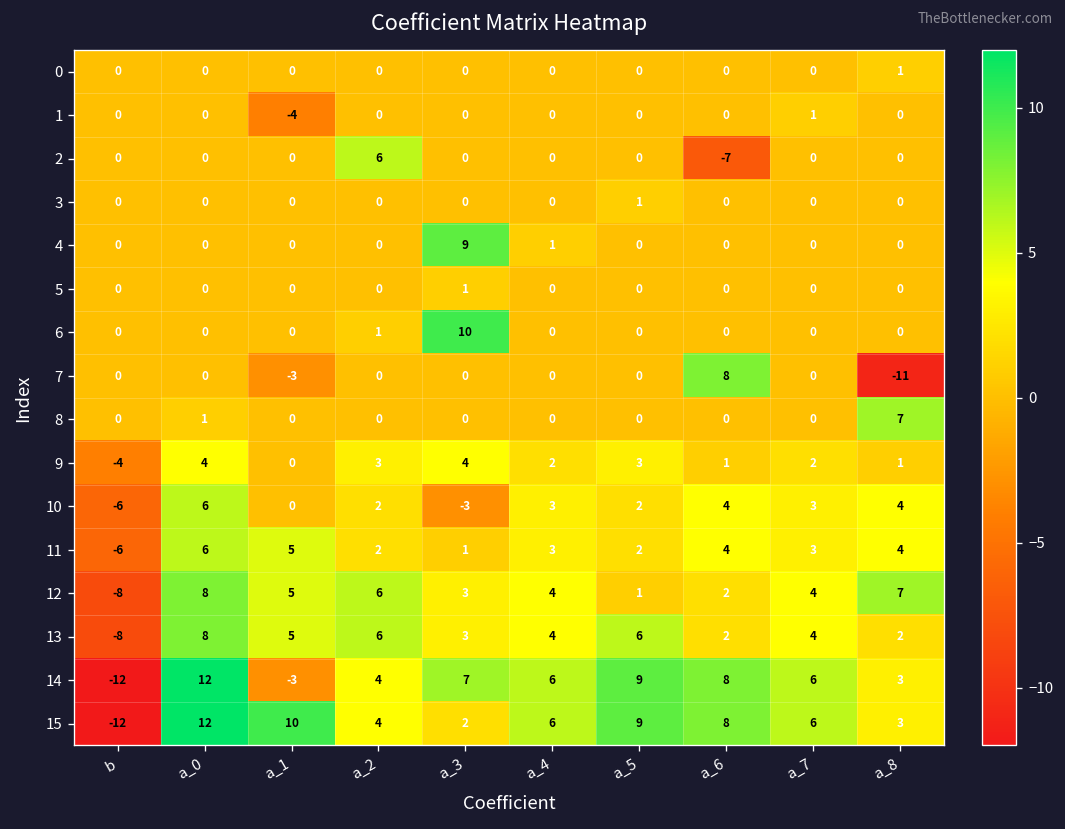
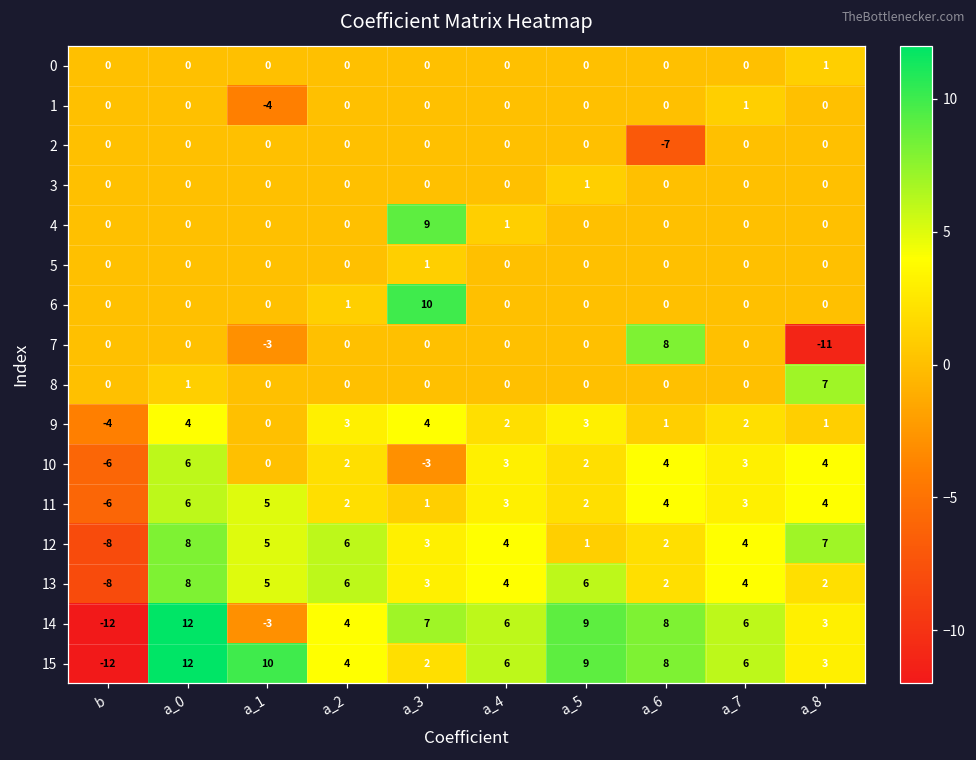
  {
    "0": {
      "b": 0,
      "a_0": 0,
      "a_1": 0,
      "a_2": 0,
      "a_3": 0,
      "a_4": 0,
      "a_5": 0,
      "a_6": 0,
      "a_7": 0,
      "a_8": 1
    },
    "1": {
      "b": 0,
      "a_0": 0,
      "a_1": -4,
      "a_2": 0,
      "a_3": 0,
      "a_4": 0,
      "a_5": 0,
      "a_6": 0,
      "a_7": 1,
      "a_8": 0
    },
    "2": {
      "b": 0,
      "a_0": 0,
      "a_1": 0,
-     "a_2": 6,
+     "a_2": 0,
      "a_3": 0,
      "a_4": 0,
      "a_5": 0,
      "a_6": -7,
      "a_7": 0,
      "a_8": 0
    },
    "3": {
      "b": 0,
      "a_0": 0,
      "a_1": 0,
      "a_2": 0,
      "a_3": 0,
      "a_4": 0,
      "a_5": 1,
      "a_6": 0,
      "a_7": 0,
      "a_8": 0
    },
    "4": {
      "b": 0,
      "a_0": 0,
      "a_1": 0,
      "a_2": 0,
      "a_3": 9,
      "a_4": 1,
      "a_5": 0,
      "a_6": 0,
      "a_7": 0,
      "a_8": 0
    },
    "5": {
      "b": 0,
      "a_0": 0,
      "a_1": 0,
      "a_2": 0,
      "a_3": 1,
      "a_4": 0,
      "a_5": 0,
      "a_6": 0,
      "a_7": 0,
      "a_8": 0
    },
    "6": {
      "b": 0,
      "a_0": 0,
      "a_1": 0,
      "a_2": 1,
      "a_3": 10,
      "a_4": 0,
      "a_5": 0,
      "a_6": 0,
      "a_7": 0,
      "a_8": 0
    },
    "7": {
      "b": 0,
      "a_0": 0,
      "a_1": -3,
      "a_2": 0,
      "a_3": 0,
      "a_4": 0,
      "a_5": 0,
      "a_6": 8,
      "a_7": 0,
      "a_8": -11
    },
    "8": {
      "b": 0,
      "a_0": 1,
      "a_1": 0,
      "a_2": 0,
      "a_3": 0,
      "a_4": 0,
      "a_5": 0,
      "a_6": 0,
      "a_7": 0,
      "a_8": 7
    },
    "9": {
      "b": -4,
      "a_0": 4,
      "a_1": 0,
      "a_2": 3,
      "a_3": 4,
      "a_4": 2,
      "a_5": 3,
      "a_6": 1,
      "a_7": 2,
      "a_8": 1
    },
    "10": {
      "b": -6,
      "a_0": 6,
      "a_1": 0,
      "a_2": 2,
      "a_3": -3,
      "a_4": 3,
      "a_5": 2,
      "a_6": 4,
      "a_7": 3,
      "a_8": 4
    },
    "11": {
      "b": -6,
      "a_0": 6,
      "a_1": 5,
      "a_2": 2,
      "a_3": 1,
      "a_4": 3,
      "a_5": 2,
      "a_6": 4,
      "a_7": 3,
      "a_8": 4
    },
    "12": {
      "b": -8,
      "a_0": 8,
      "a_1": 5,
      "a_2": 6,
      "a_3": 3,
      "a_4": 4,
      "a_5": 1,
      "a_6": 2,
      "a_7": 4,
      "a_8": 7
    },
    "13": {
      "b": -8,
      "a_0": 8,
      "a_1": 5,
      "a_2": 6,
      "a_3": 3,
      "a_4": 4,
      "a_5": 6,
      "a_6": 2,
      "a_7": 4,
      "a_8": 2
    },
    "14": {
      "b": -12,
      "a_0": 12,
      "a_1": -3,
      "a_2": 4,
      "a_3": 7,
      "a_4": 6,
      "a_5": 9,
      "a_6": 8,
      "a_7": 6,
      "a_8": 3
    },
    "15": {
      "b": -12,
      "a_0": 12,
      "a_1": 10,
      "a_2": 4,
      "a_3": 2,
      "a_4": 6,
      "a_5": 9,
      "a_6": 8,
      "a_7": 6,
      "a_8": 3
    }
  }
